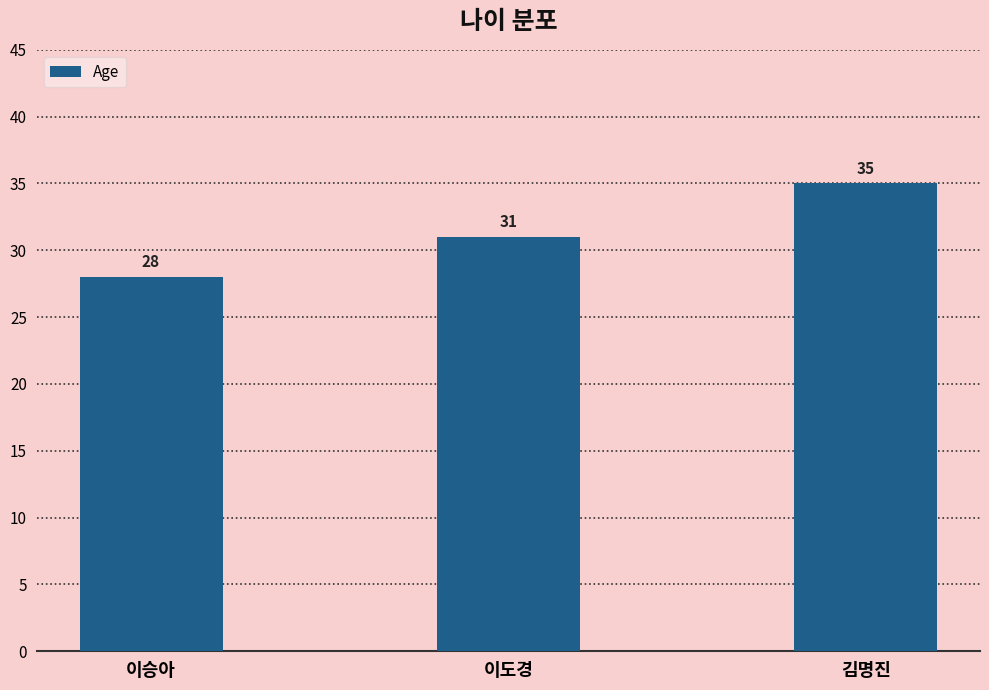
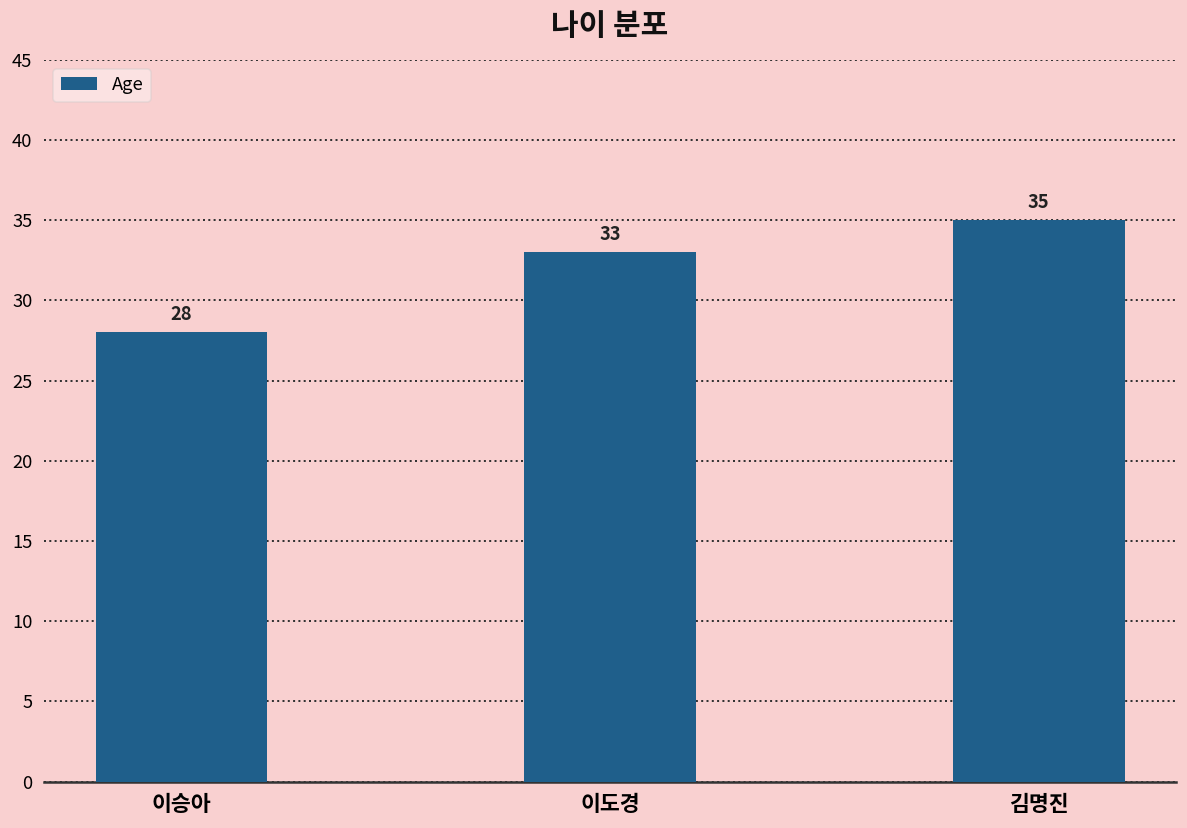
  {
    "이승아": 28,
-   "이도경": 31,
+   "이도경": 33,
    "김명진": 35
  }
